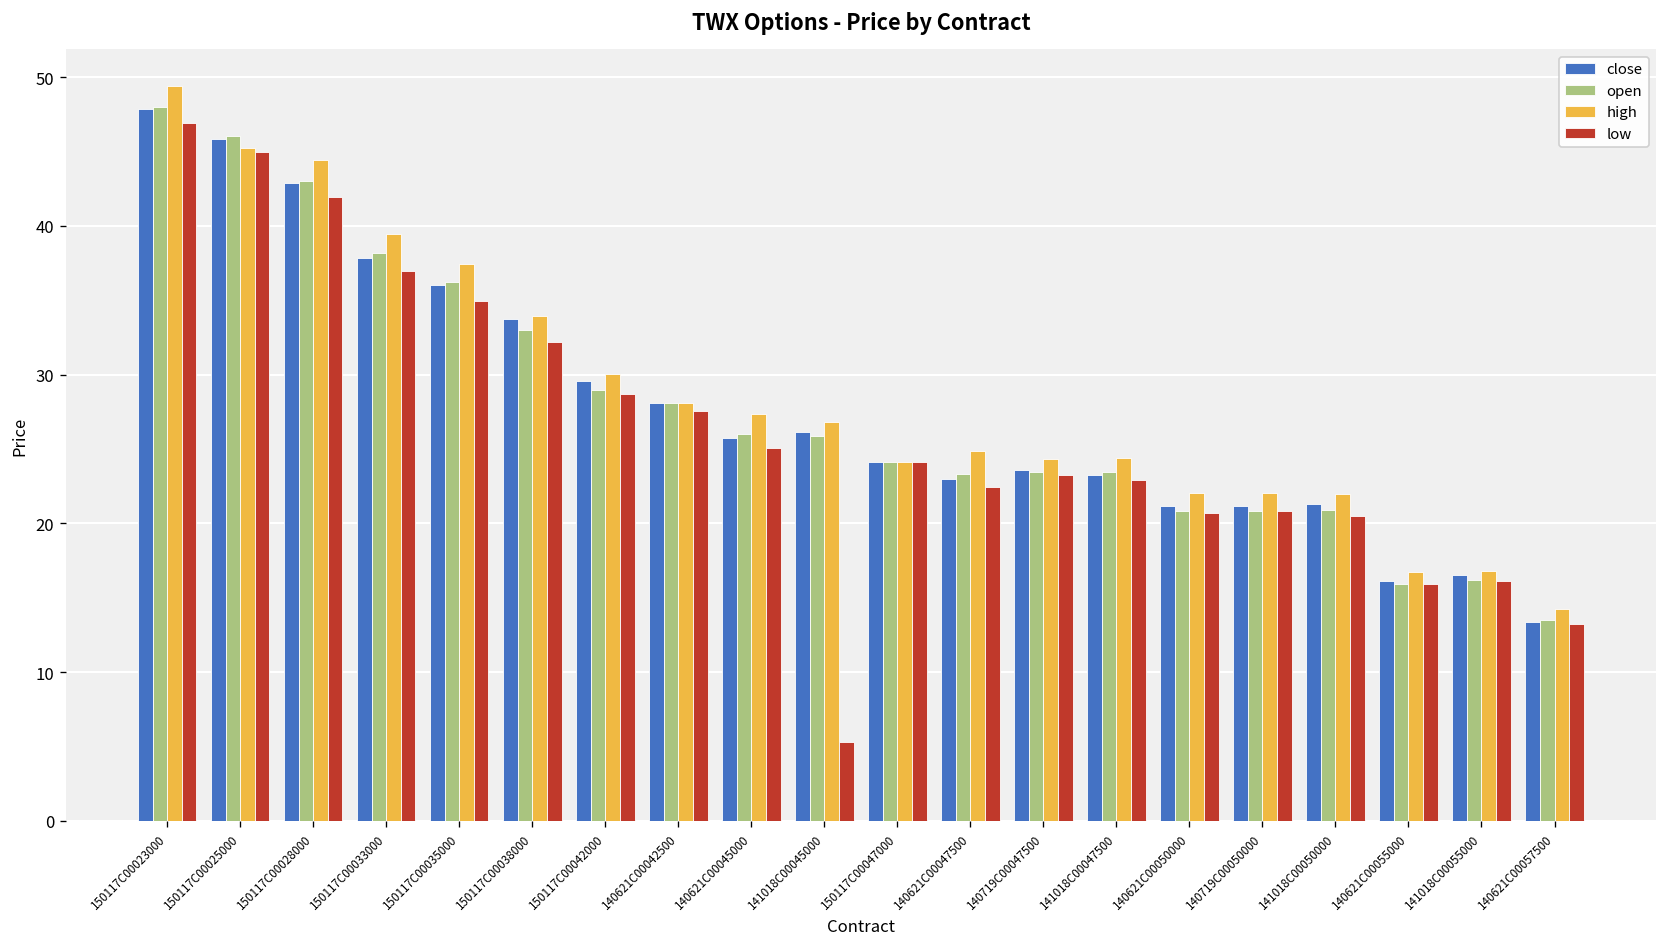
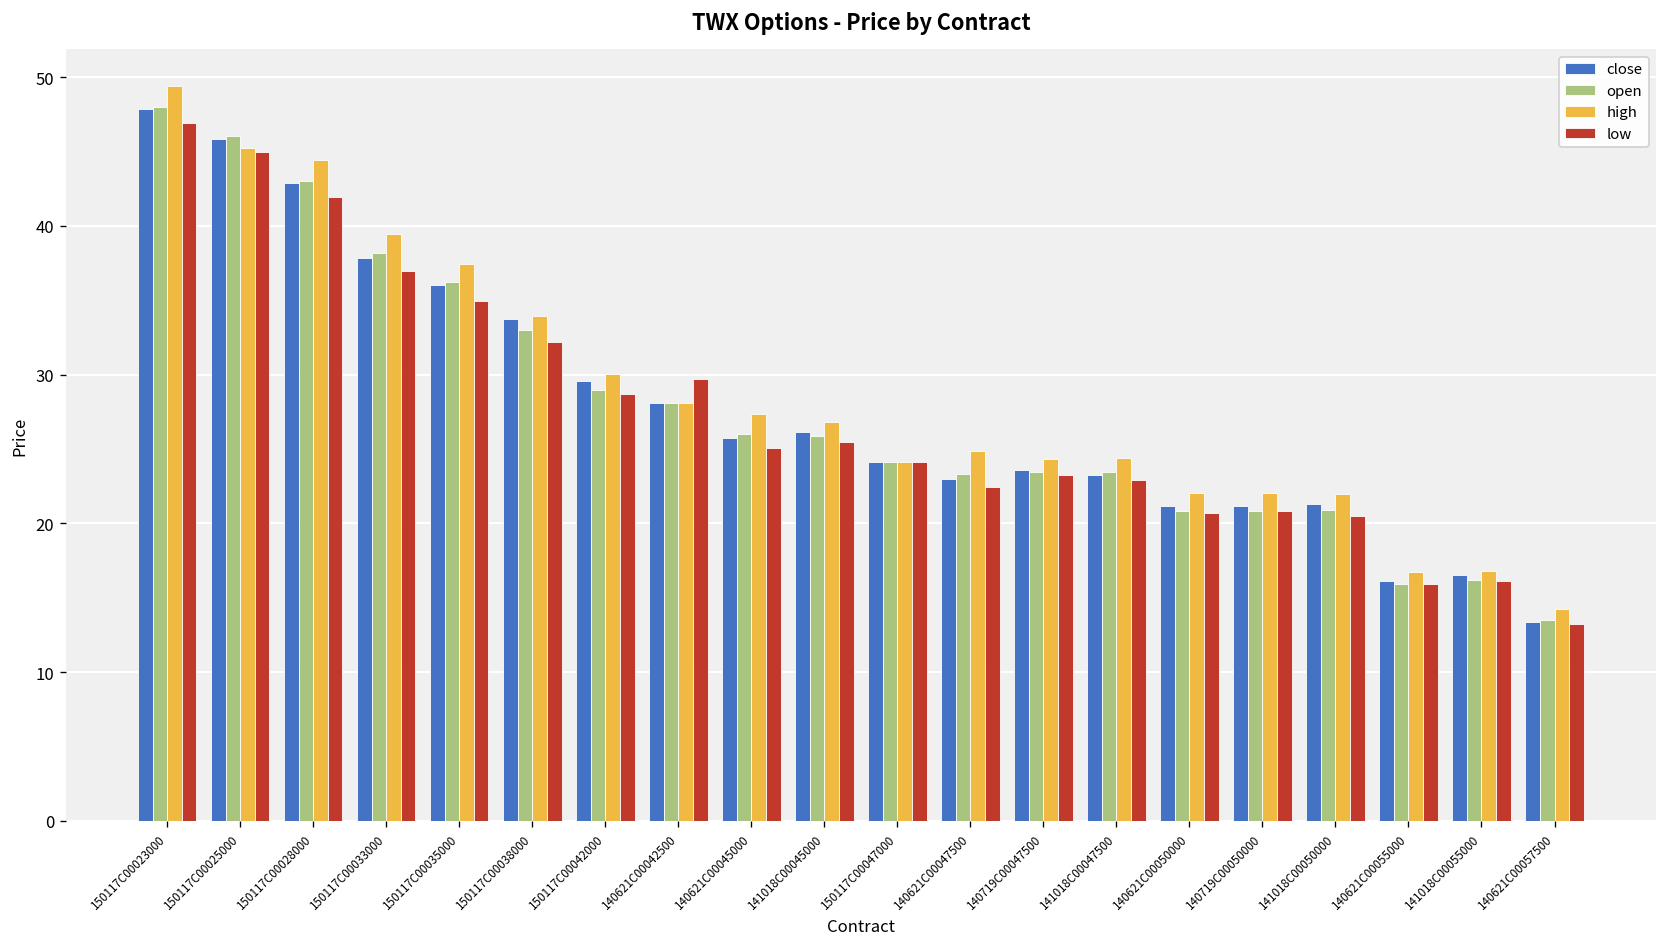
  {
    "close": {
      "150117C00023000": 47.9,
      "150117C00025000": 45.9,
      "150117C00028000": 42.9,
      "150117C00033000": 37.9,
      "150117C00035000": 36.0,
      "150117C00038000": 33.7,
      "150117C00042000": 29.6,
      "140621C00042500": 28.1,
      "140621C00045000": 25.7,
      "141018C00045000": 26.1,
      "150117C00047000": 24.1,
      "140621C00047500": 23.0,
      "140719C00047500": 23.6,
      "141018C00047500": 23.3,
      "140621C00050000": 21.2,
      "140719C00050000": 21.2,
      "141018C00050000": 21.3,
      "140621C00055000": 16.1,
      "141018C00055000": 16.5,
      "140621C00057500": 13.4
    },
    "open": {
      "150117C00023000": 48.0,
      "150117C00025000": 46.0,
      "150117C00028000": 43.0,
      "150117C00033000": 38.2,
      "150117C00035000": 36.2,
      "150117C00038000": 33.0,
      "150117C00042000": 29.0,
      "140621C00042500": 28.1,
      "140621C00045000": 26.0,
      "141018C00045000": 25.9,
      "150117C00047000": 24.1,
      "140621C00047500": 23.3,
      "140719C00047500": 23.4,
      "141018C00047500": 23.4,
      "140621C00050000": 20.9,
      "140719C00050000": 20.9,
      "141018C00050000": 20.9,
      "140621C00055000": 15.9,
      "141018C00055000": 16.2,
      "140621C00057500": 13.5
    },
    "high": {
      "150117C00023000": 49.4,
      "150117C00025000": 45.2,
      "150117C00028000": 44.4,
      "150117C00033000": 39.4,
      "150117C00035000": 37.4,
      "150117C00038000": 33.9,
      "150117C00042000": 30.1,
      "140621C00042500": 28.1,
      "140621C00045000": 27.3,
      "141018C00045000": 26.9,
      "150117C00047000": 24.1,
      "140621C00047500": 24.9,
      "140719C00047500": 24.3,
      "141018C00047500": 24.4,
      "140621C00050000": 22.0,
      "140719C00050000": 22.0,
      "141018C00050000": 22.0,
      "140621C00055000": 16.8,
      "141018C00055000": 16.8,
      "140621C00057500": 14.3
    },
    "low": {
      "150117C00023000": 47.0,
      "150117C00025000": 45.0,
      "150117C00028000": 42.0,
      "150117C00033000": 37.0,
      "150117C00035000": 35.0,
      "150117C00038000": 32.2,
      "150117C00042000": 28.7,
-     "140621C00042500": 27.6,
+     "140621C00042500": 29.7,
      "140621C00045000": 25.1,
-     "141018C00045000": 5.3,
+     "141018C00045000": 25.5,
      "150117C00047000": 24.1,
      "140621C00047500": 22.5,
      "140719C00047500": 23.3,
      "141018C00047500": 22.9,
      "140621C00050000": 20.7,
      "140719C00050000": 20.9,
      "141018C00050000": 20.5,
      "140621C00055000": 15.9,
      "141018C00055000": 16.1,
      "140621C00057500": 13.3
    }
  }
